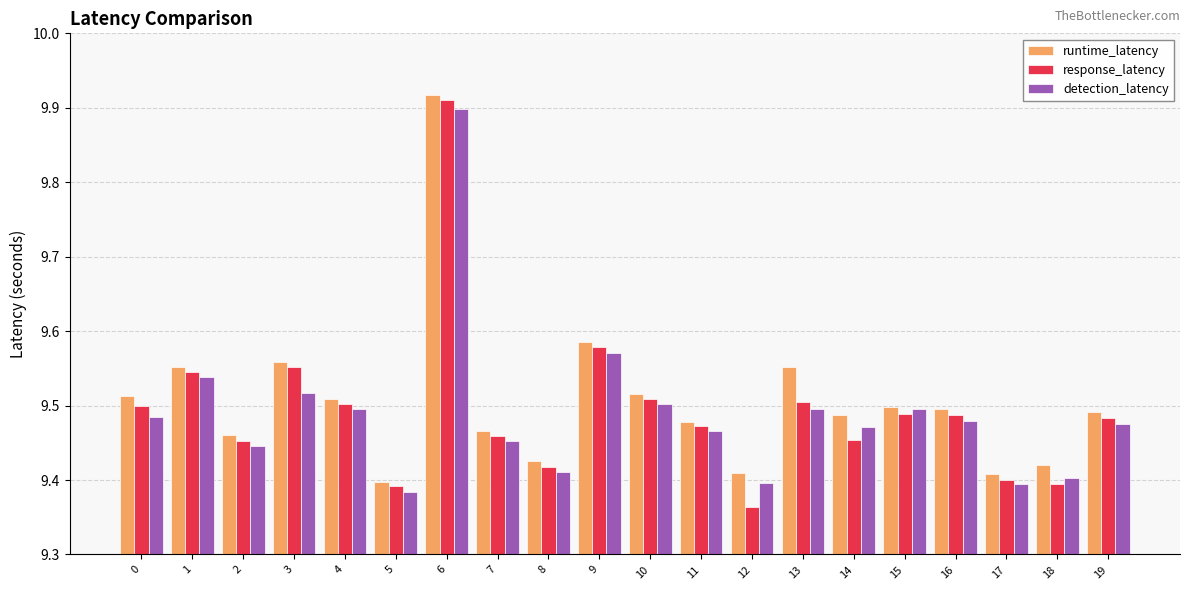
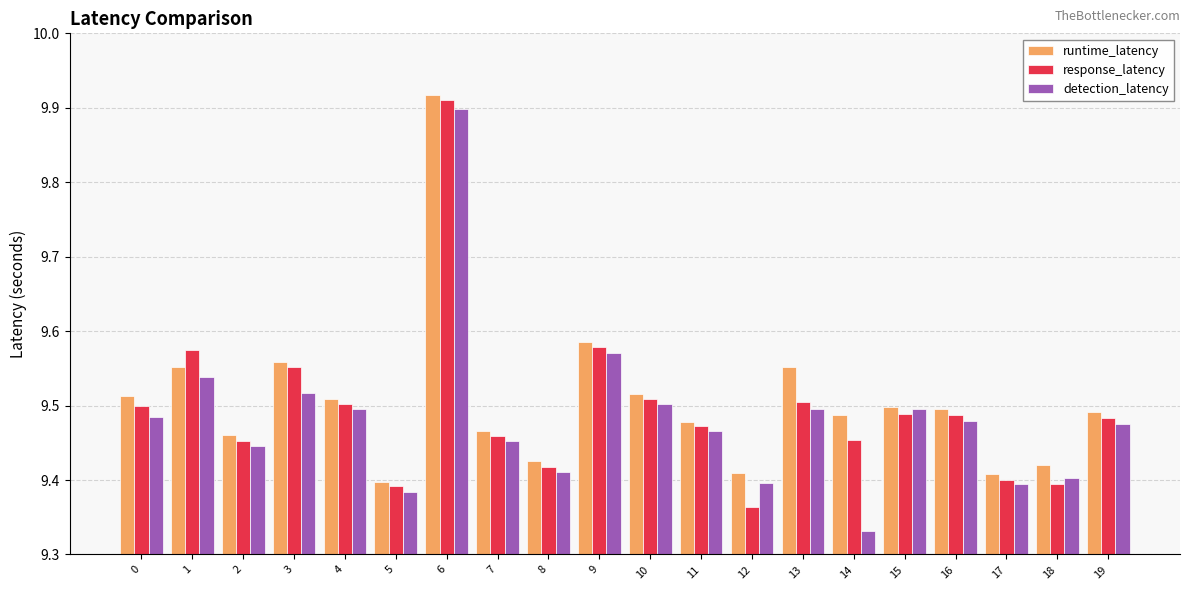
  {
    "runtime_latency": {
      "0": 9.51,
      "1": 9.55,
      "2": 9.46,
      "3": 9.56,
      "4": 9.51,
      "5": 9.40,
      "6": 9.92,
      "7": 9.47,
      "8": 9.43,
      "9": 9.59,
      "10": 9.52,
      "11": 9.48,
      "12": 9.41,
      "13": 9.55,
      "14": 9.49,
      "15": 9.50,
      "16": 9.50,
      "17": 9.41,
      "18": 9.42,
      "19": 9.49
    },
    "response_latency": {
      "0": 9.50,
-     "1": 9.54,
+     "1": 9.57,
      "2": 9.45,
      "3": 9.55,
      "4": 9.50,
      "5": 9.39,
      "6": 9.91,
      "7": 9.46,
      "8": 9.42,
      "9": 9.58,
      "10": 9.51,
      "11": 9.47,
      "12": 9.36,
      "13": 9.50,
      "14": 9.45,
      "15": 9.49,
      "16": 9.49,
      "17": 9.40,
      "18": 9.39,
      "19": 9.48
    },
    "detection_latency": {
      "0": 9.48,
      "1": 9.54,
      "2": 9.45,
      "3": 9.52,
      "4": 9.50,
      "5": 9.38,
      "6": 9.90,
      "7": 9.45,
      "8": 9.41,
      "9": 9.57,
      "10": 9.50,
      "11": 9.47,
      "12": 9.40,
      "13": 9.50,
-     "14": 9.47,
+     "14": 9.33,
      "15": 9.50,
      "16": 9.48,
      "17": 9.39,
      "18": 9.40,
      "19": 9.48
    }
  }
